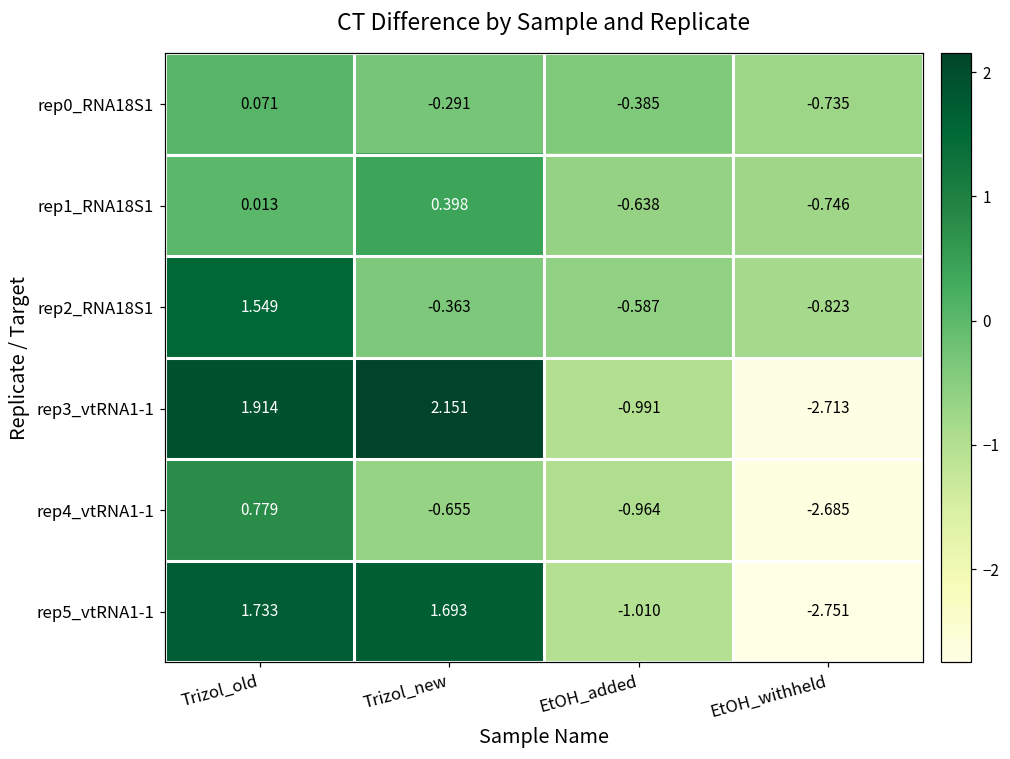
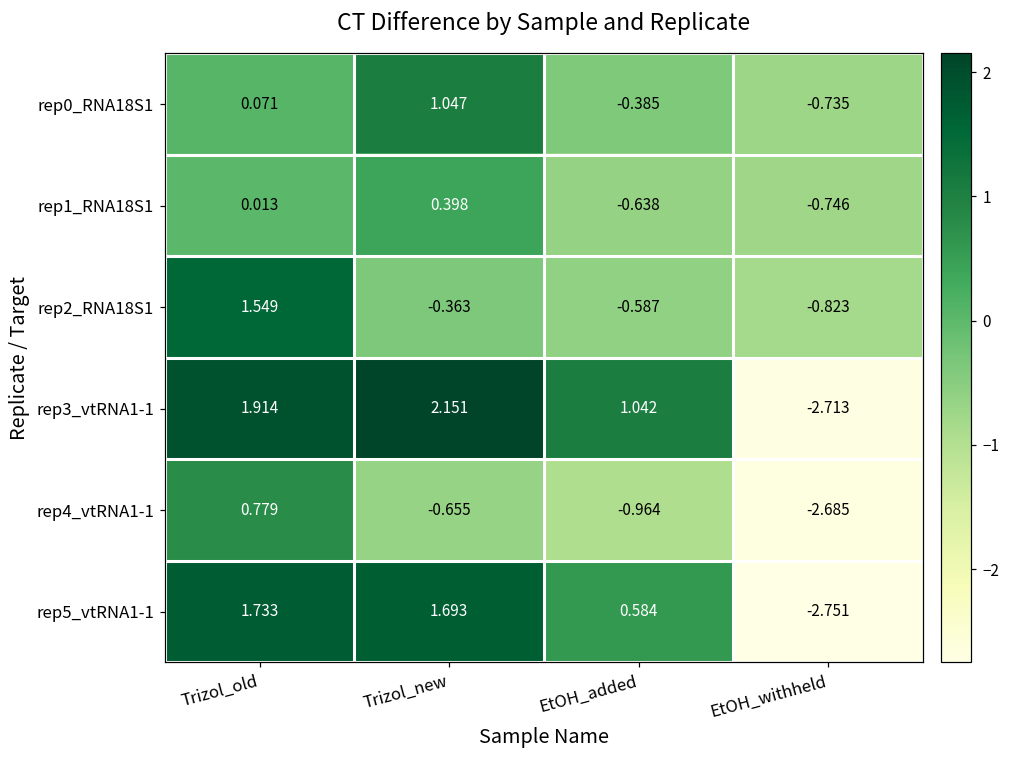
  {
    "rep0_RNA18S1": {
      "Trizol_old": 0.071,
-     "Trizol_new": -0.291,
+     "Trizol_new": 1.047,
      "EtOH_added": -0.385,
      "EtOH_withheld": -0.735
    },
    "rep1_RNA18S1": {
      "Trizol_old": 0.013,
      "Trizol_new": 0.398,
      "EtOH_added": -0.638,
      "EtOH_withheld": -0.746
    },
    "rep2_RNA18S1": {
      "Trizol_old": 1.549,
      "Trizol_new": -0.363,
      "EtOH_added": -0.587,
      "EtOH_withheld": -0.823
    },
    "rep3_vtRNA1-1": {
      "Trizol_old": 1.914,
      "Trizol_new": 2.151,
-     "EtOH_added": -0.991,
+     "EtOH_added": 1.042,
      "EtOH_withheld": -2.713
    },
    "rep4_vtRNA1-1": {
      "Trizol_old": 0.779,
      "Trizol_new": -0.655,
      "EtOH_added": -0.964,
      "EtOH_withheld": -2.685
    },
    "rep5_vtRNA1-1": {
      "Trizol_old": 1.733,
      "Trizol_new": 1.693,
-     "EtOH_added": -1.010,
+     "EtOH_added": 0.584,
      "EtOH_withheld": -2.751
    }
  }
